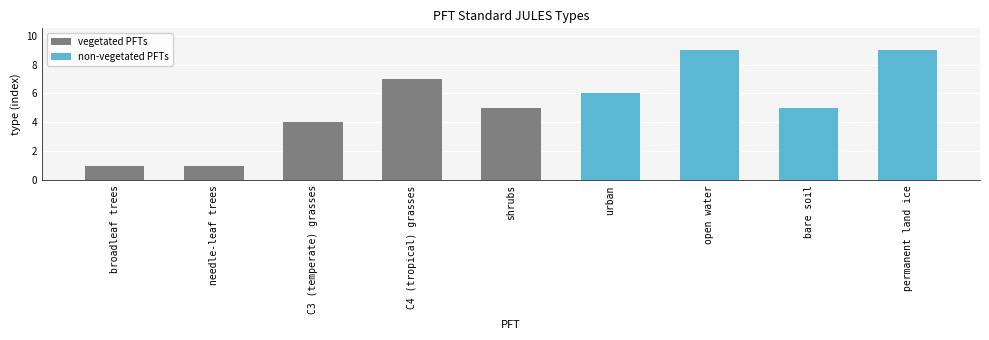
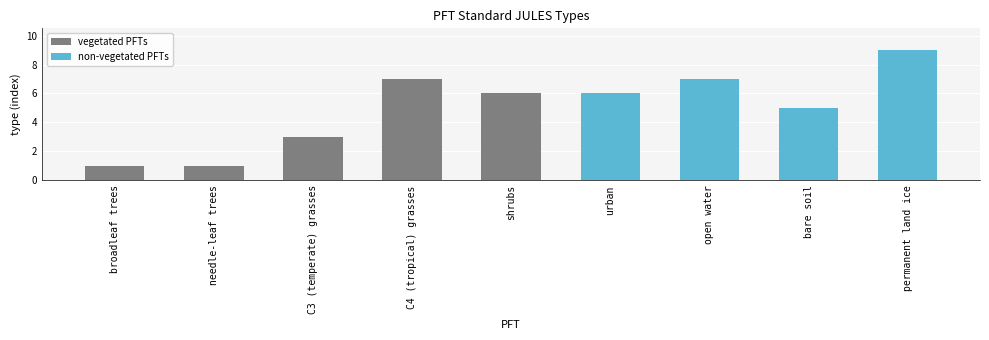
  {
    "broadleaf trees": 1,
    "needle-leaf trees": 1,
-   "C3 (temperate) grasses": 4,
+   "C3 (temperate) grasses": 3,
    "C4 (tropical) grasses": 7,
-   "shrubs": 5,
+   "shrubs": 6,
    "urban": 6,
-   "open water": 9,
+   "open water": 7,
    "bare soil": 5,
    "permanent land ice": 9
  }
